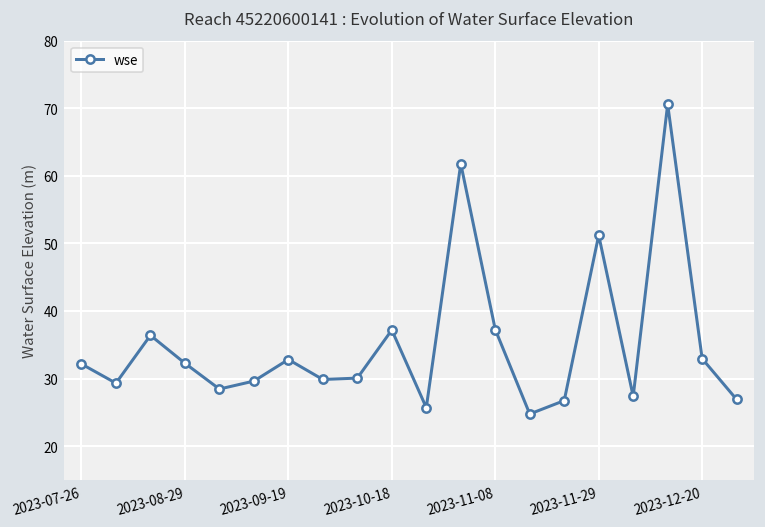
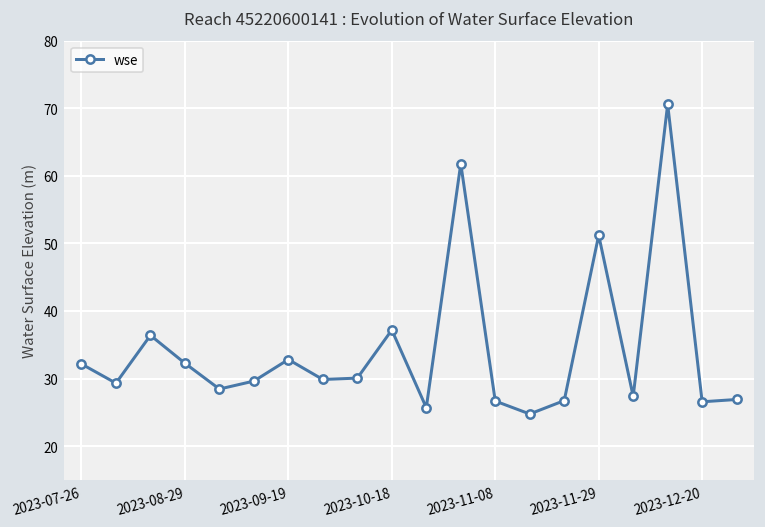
  {
    "2023-07-26": 32,
    "2023-08-29": 32,
    "2023-09-19": 33,
    "2023-10-18": 37,
-   "2023-11-08": 37,
+   "2023-11-08": 27,
    "2023-11-29": 51,
-   "2023-12-20": 33
+   "2023-12-20": 27
  }
